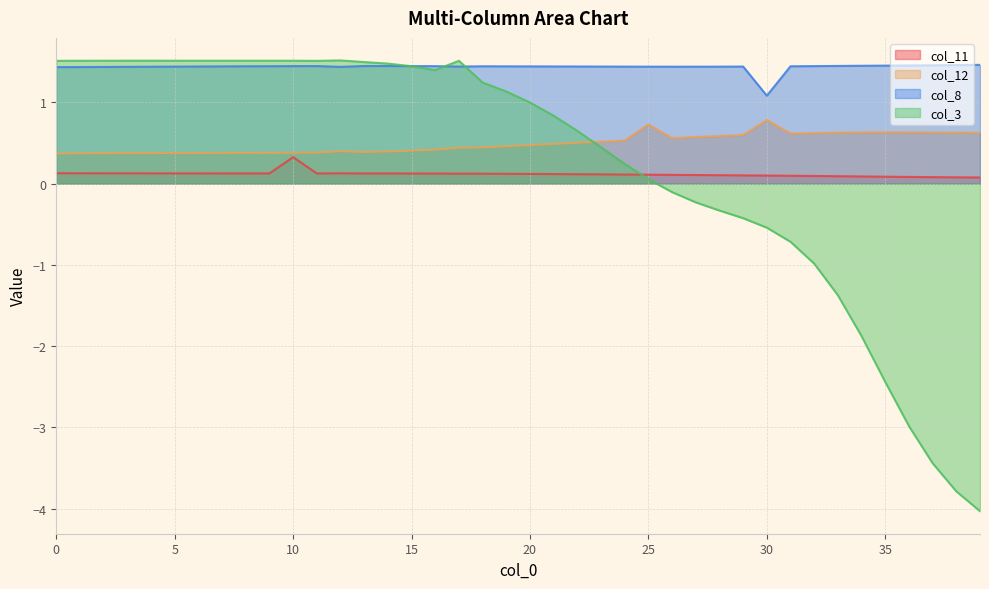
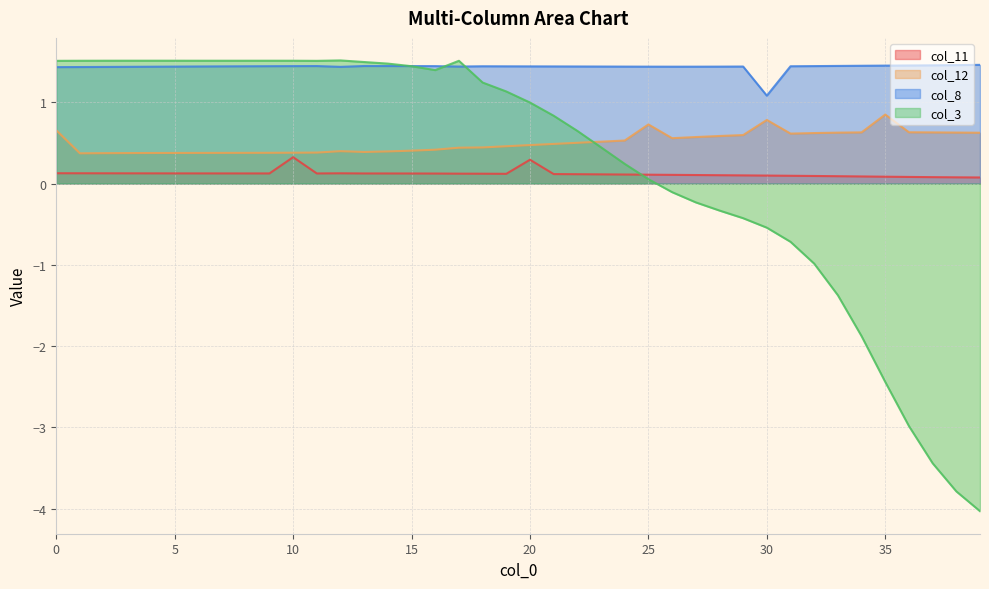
  {
    "col_11": {
      "0": 0.1,
      "5": 0.1,
      "10": 0.3,
      "15": 0.1,
-     "20": 0.1,
+     "20": 0.3,
      "25": 0.1,
      "30": 0.1,
      "35": 0.1
    },
    "col_12": {
-     "0": 0.4,
+     "0": 0.7,
      "5": 0.4,
      "10": 0.4,
      "15": 0.4,
      "20": 0.5,
      "25": 0.7,
      "30": 0.8,
-     "35": 0.6
+     "35": 0.8
    },
    "col_8": {
      "0": 1.4,
      "5": 1.4,
      "10": 1.4,
      "20": 1.4,
      "25": 1.4,
      "30": 1.1,
      "35": 1.5
    }
  }
